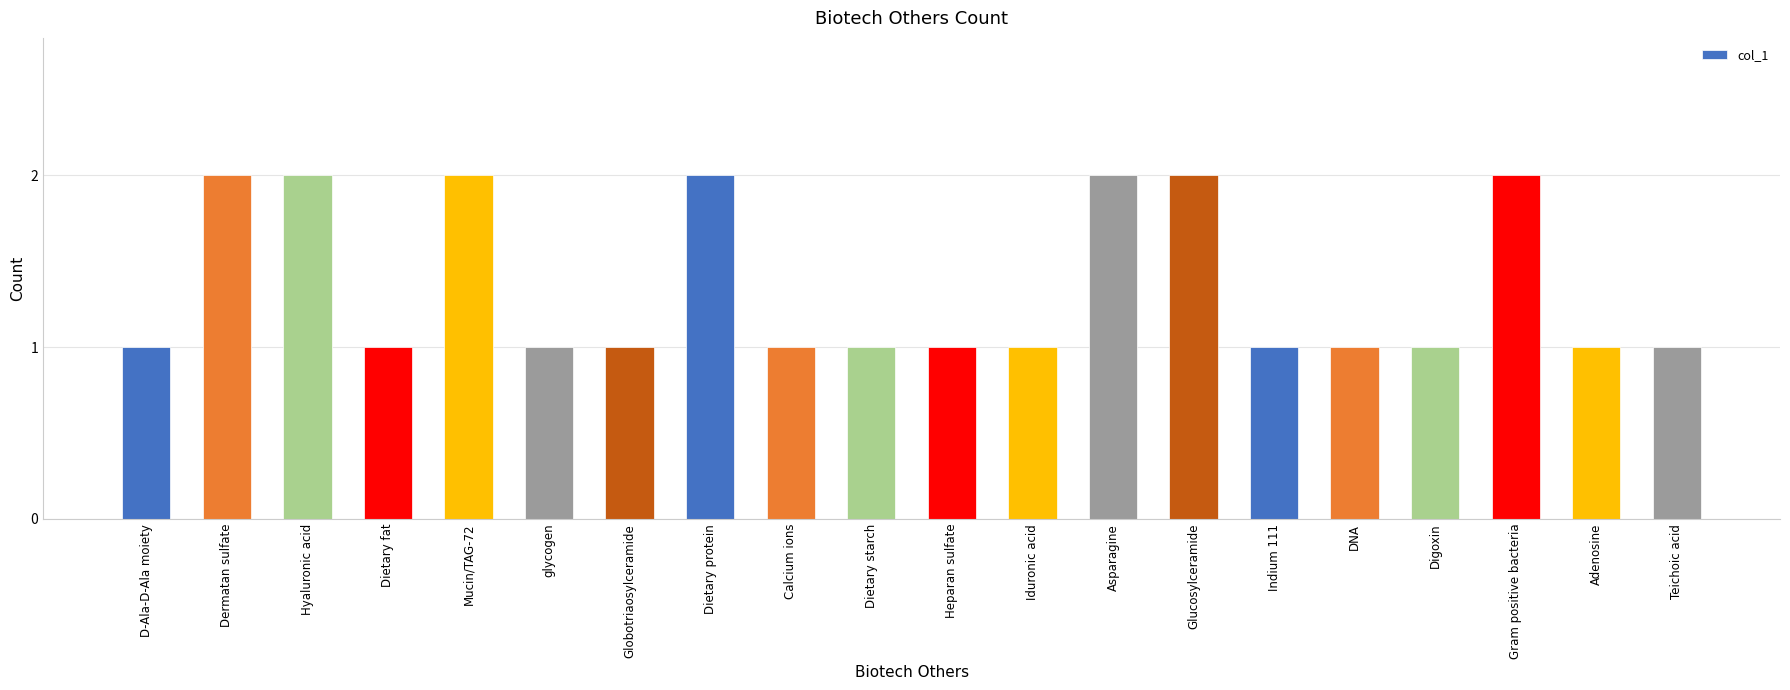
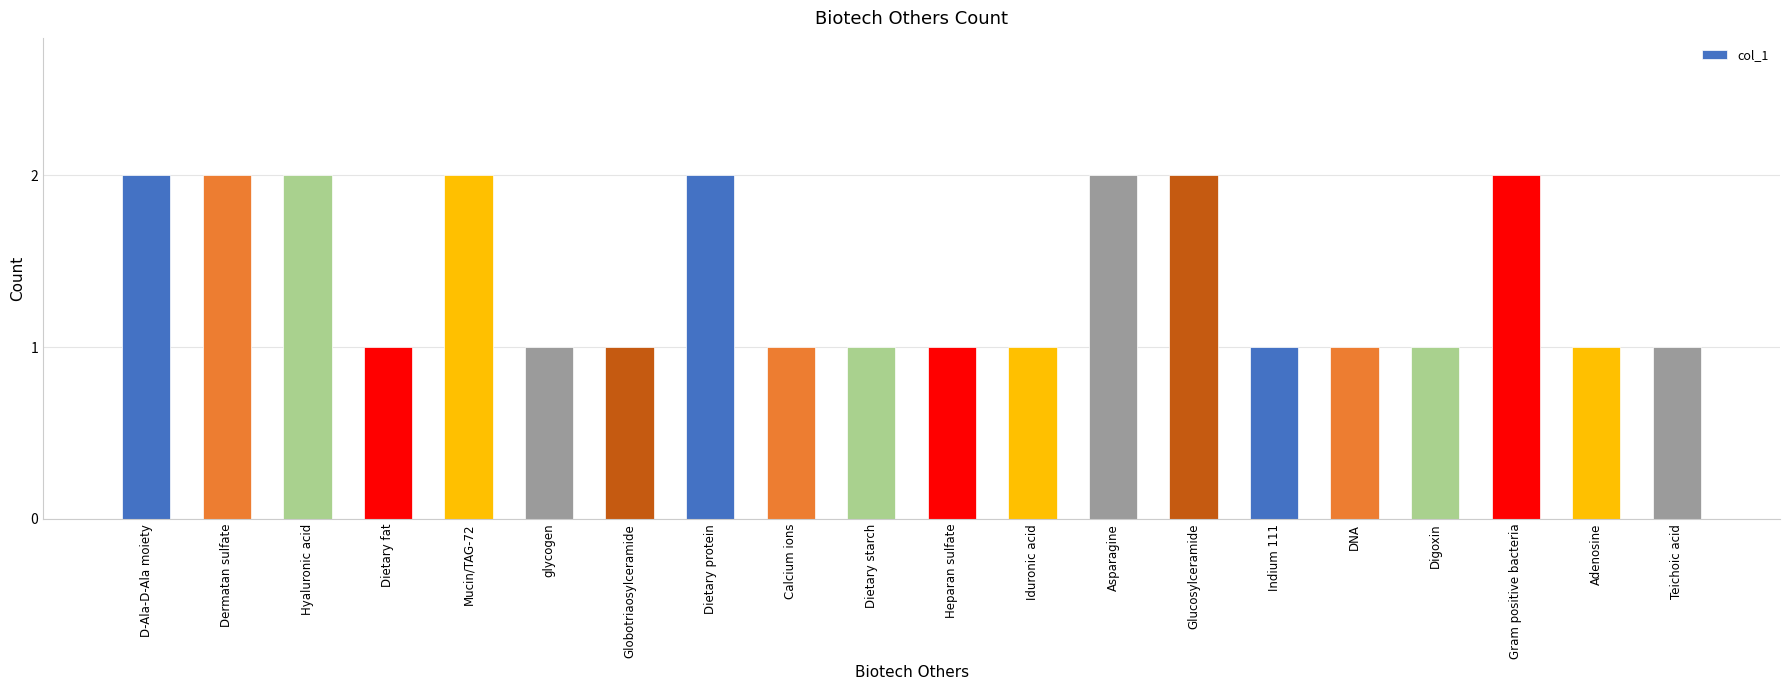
  {
-   "D-Ala-D-Ala moiety": 1,
+   "D-Ala-D-Ala moiety": 2,
    "Dermatan sulfate": 2,
    "Hyaluronic acid": 2,
    "Dietary fat": 1,
    "Mucin/TAG-72": 2,
    "glycogen": 1,
    "Globotriaosylceramide": 1,
    "Dietary protein": 2,
    "Calcium ions": 1,
    "Dietary starch": 1,
    "Heparan sulfate": 1,
    "Iduronic acid": 1,
    "Asparagine": 2,
    "Glucosylceramide": 2,
    "Indium 111": 1,
    "DNA": 1,
    "Digoxin": 1,
    "Gram positive bacteria": 2,
    "Adenosine": 1,
    "Teichoic acid": 1
  }
